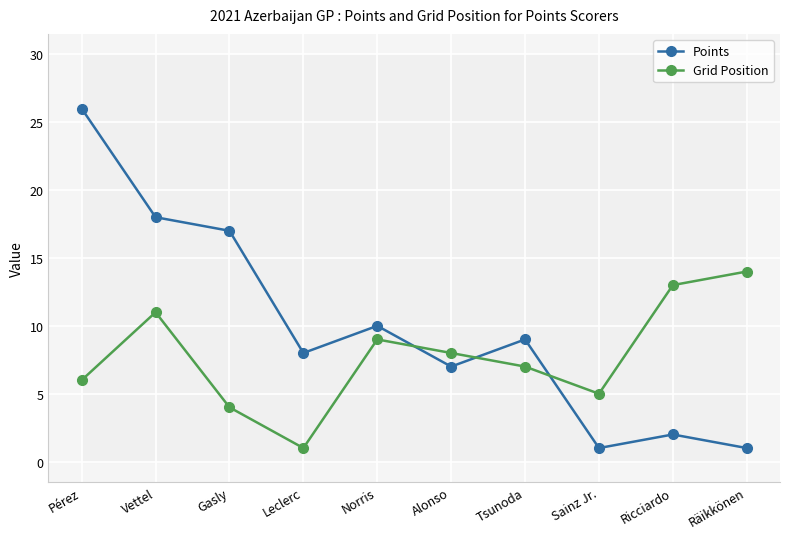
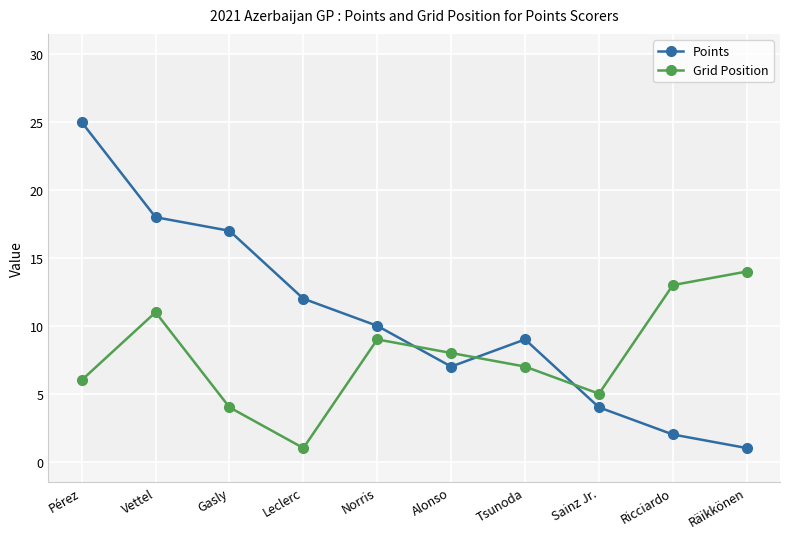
  {
    "Points": {
-     "Pérez": 26,
+     "Pérez": 25,
      "Vettel": 18,
      "Gasly": 17,
-     "Leclerc": 8,
+     "Leclerc": 12,
      "Norris": 10,
      "Alonso": 7,
      "Tsunoda": 9,
-     "Sainz Jr.": 1,
+     "Sainz Jr.": 4,
      "Ricciardo": 2,
      "Räikkönen": 1
    },
    "Grid Position": {
      "Pérez": 6,
      "Vettel": 11,
      "Gasly": 4,
      "Leclerc": 1,
      "Norris": 9,
      "Alonso": 8,
      "Tsunoda": 7,
      "Sainz Jr.": 5,
      "Ricciardo": 13,
      "Räikkönen": 14
    }
  }
